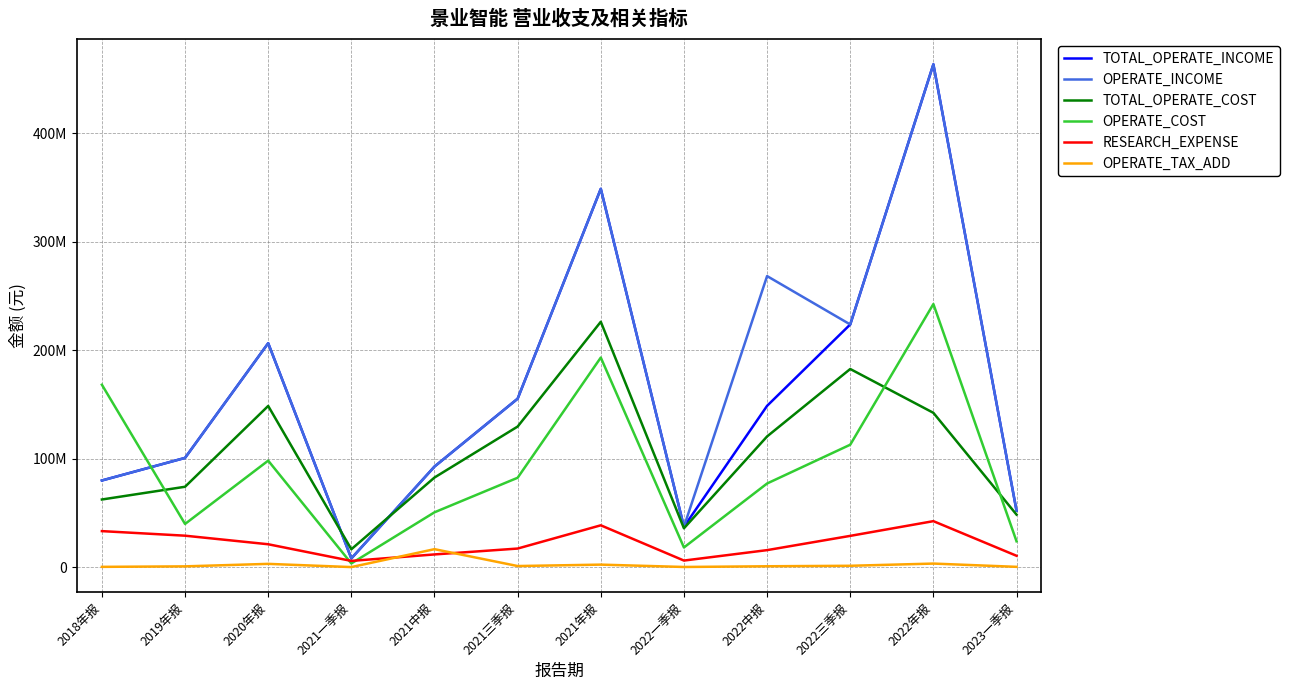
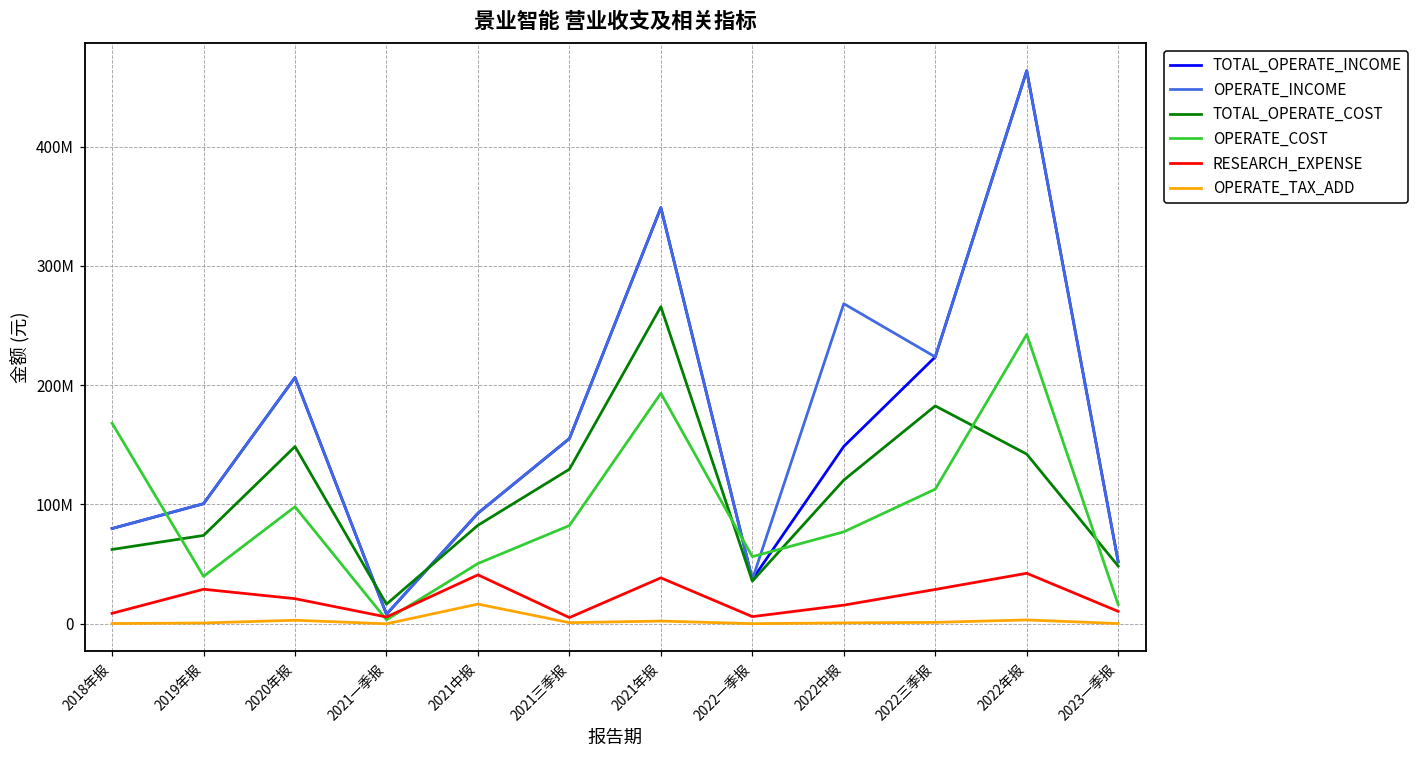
  {
    "TOTAL_OPERATE_INCOME": {
      "2022中报": 149000000
    },
    "OPERATE_INCOME": {
      "2022中报": 268000000
    },
    "TOTAL_OPERATE_COST": {
      "2018年报": 62000000,
      "2019年报": 74000000,
      "2020年报": 149000000,
      "2021一季报": 16000000,
      "2021中报": 83000000,
      "2021三季报": 130000000,
-     "2021年报": 226000000,
+     "2021年报": 266000000,
      "2022中报": 120000000,
      "2022三季报": 183000000,
      "2022年报": 142000000,
      "2023一季报": 48000000
    },
    "OPERATE_COST": {
      "2018年报": 168000000,
      "2019年报": 40000000,
      "2020年报": 98000000,
      "2021中报": 51000000,
      "2021三季报": 82000000,
      "2021年报": 193000000,
-     "2022一季报": 18000000,
+     "2022一季报": 56000000,
      "2022中报": 77000000,
      "2022三季报": 113000000,
      "2022年报": 243000000,
-     "2023一季报": 24000000
+     "2023一季报": 16000000
    },
    "RESEARCH_EXPENSE": {
-     "2018年报": 33000000,
+     "2018年报": 9000000,
      "2019年报": 29000000,
      "2020年报": 21000000,
-     "2021中报": 12000000,
-     "2021三季报": 17000000,
+     "2021中报": 41000000,
+     "2021三季报": 5000000,
      "2021年报": 39000000,
      "2022一季报": 6000000,
      "2022中报": 16000000,
      "2022三季报": 29000000,
      "2022年报": 42000000,
      "2023一季报": 10000000
    },
    "OPERATE_TAX_ADD": {
      "2018年报": 0,
      "2019年报": 1000000,
      "2020年报": 3000000,
      "2021一季报": 0,
      "2021中报": 17000000,
      "2021三季报": 1000000,
      "2021年报": 2000000,
      "2022一季报": 0,
      "2022中报": 1000000,
      "2022三季报": 1000000,
      "2022年报": 3000000,
      "2023一季报": 0
    }
  }
